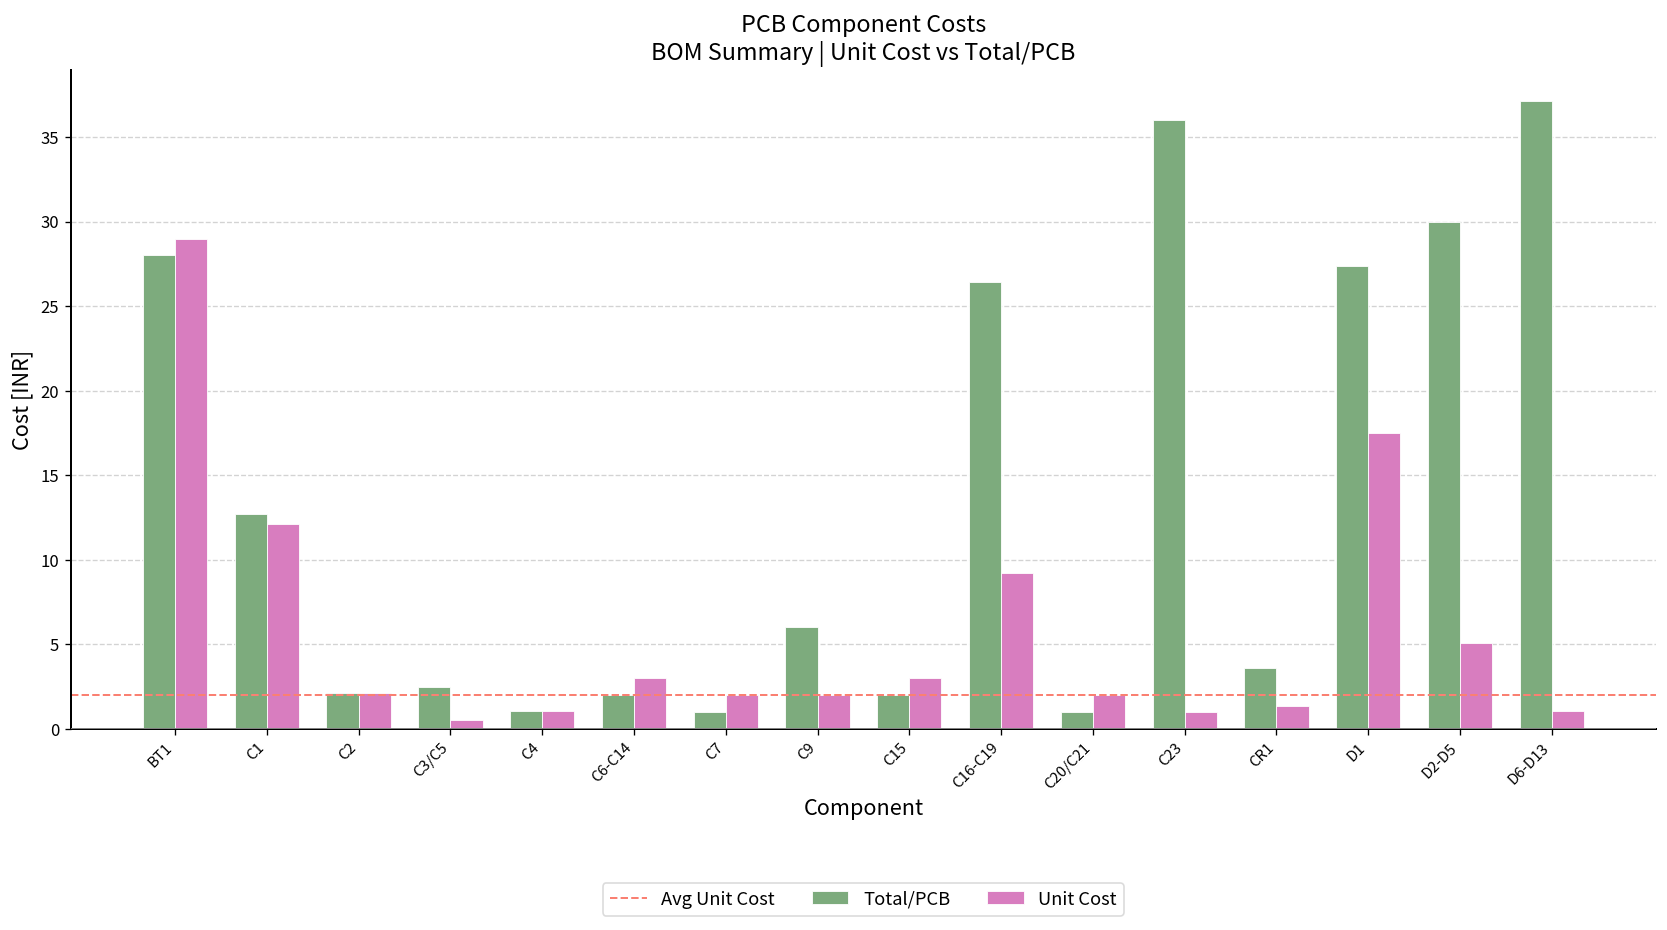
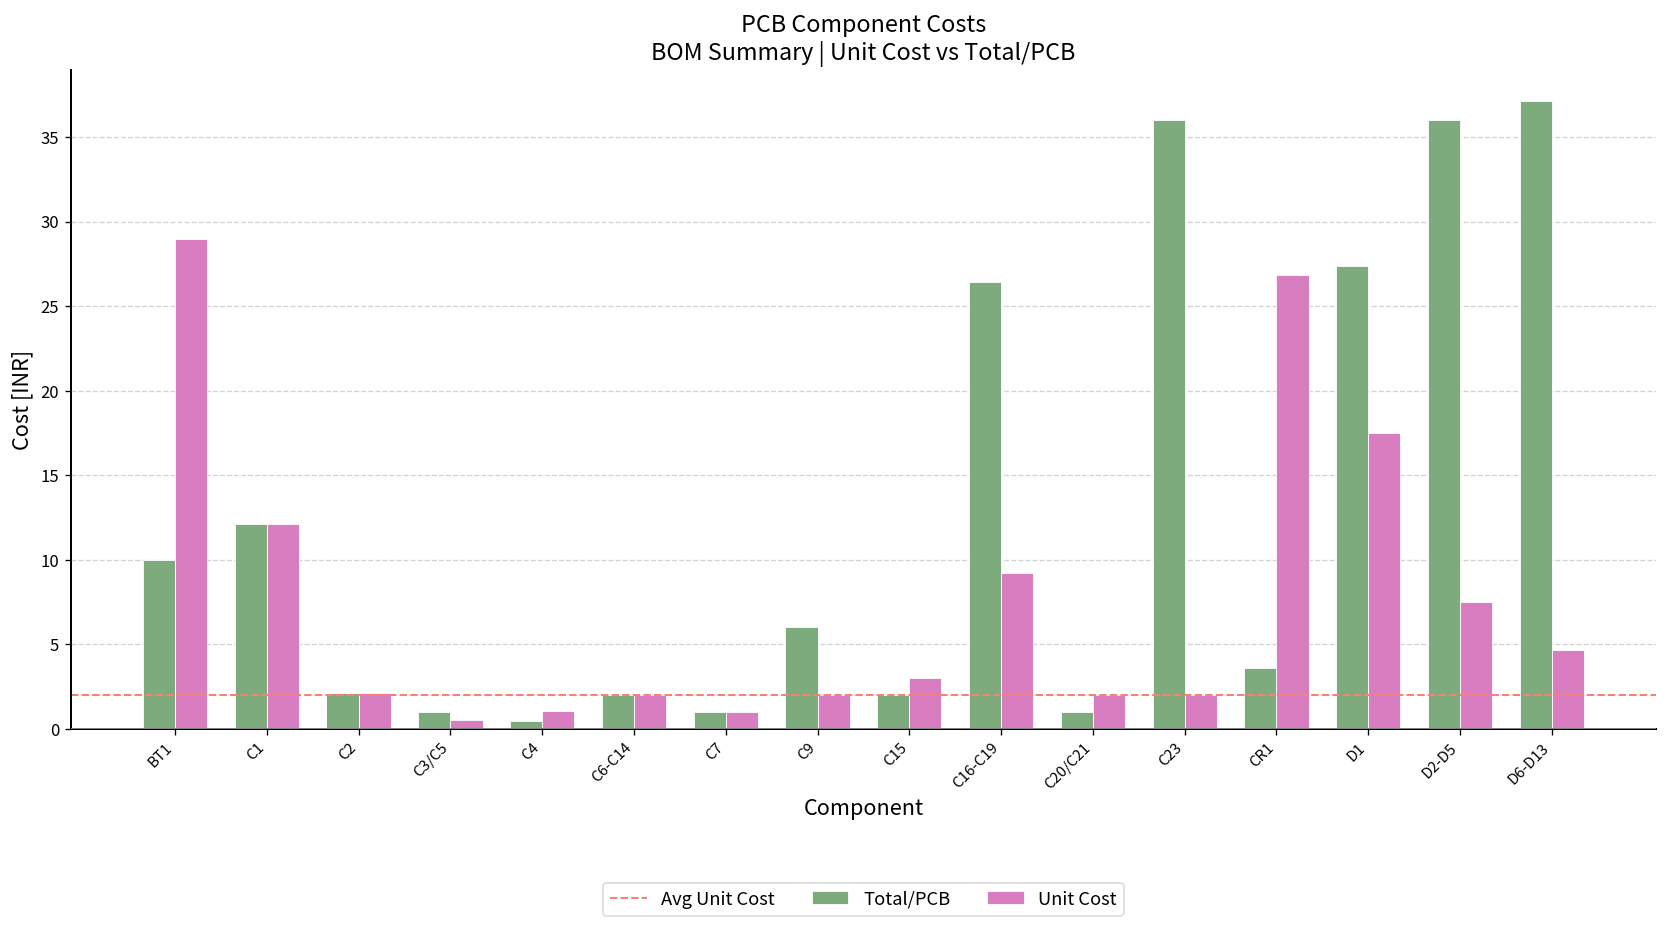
  {
    "Total/PCB": {
-     "BT1": 28,
-     "C1": 12.7,
+     "BT1": 10,
+     "C1": 12.1,
      "C2": 2.1,
-     "C3/C5": 2.5,
-     "C4": 1.1,
+     "C3/C5": 1.0,
+     "C4": 0.5,
      "C6-C14": 2.0,
      "C7": 1.0,
      "C9": 6.0,
      "C15": 2.0,
      "C16-C19": 26.4,
      "C20/C21": 1.0,
      "C23": 36.0,
      "CR1": 3.6,
      "D1": 27.4,
-     "D2-D5": 30,
+     "D2-D5": 36,
      "D6-D13": 37.1
    },
    "Unit Cost": {
      "BT1": 29.0,
      "C1": 12.1,
      "C2": 2.1,
      "C3/C5": 0.5,
      "C4": 1.1,
-     "C6-C14": 3,
-     "C7": 2,
+     "C6-C14": 2,
+     "C7": 1,
      "C9": 2.0,
      "C15": 3.0,
      "C16-C19": 9.2,
      "C20/C21": 2.0,
-     "C23": 1,
-     "CR1": 1.4,
+     "C23": 2,
+     "CR1": 26.9,
      "D1": 17.5,
-     "D2-D5": 5.1,
-     "D6-D13": 1.0
+     "D2-D5": 7.5,
+     "D6-D13": 4.6
    }
  }
